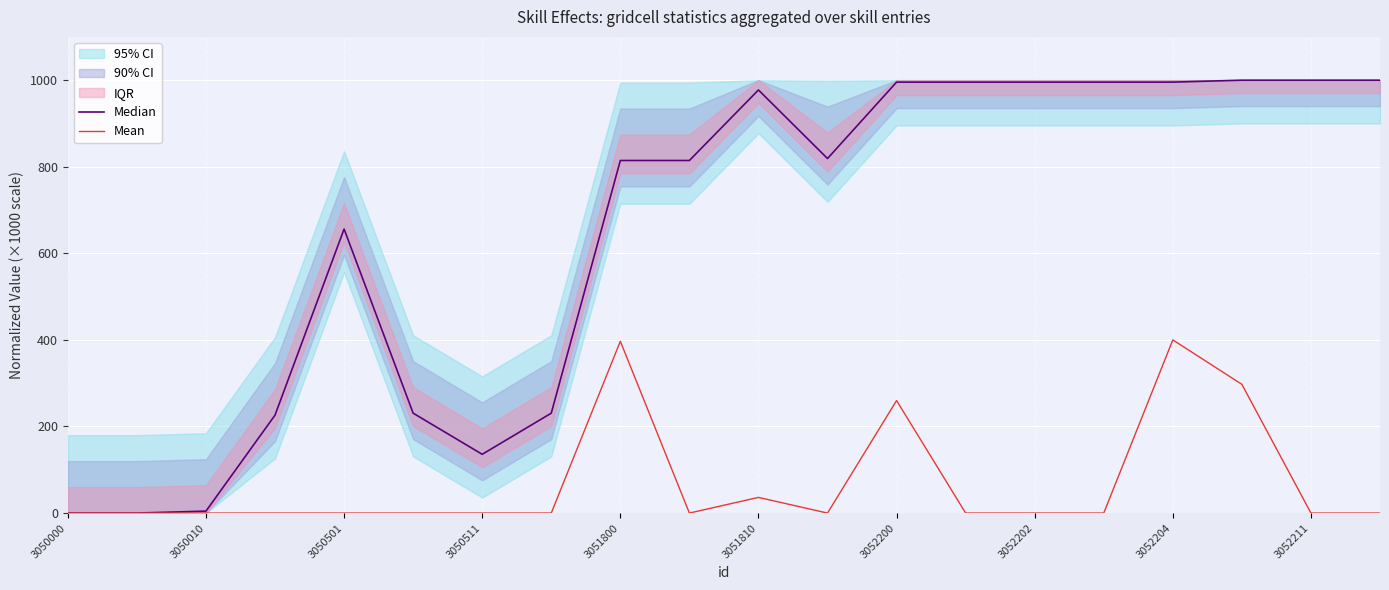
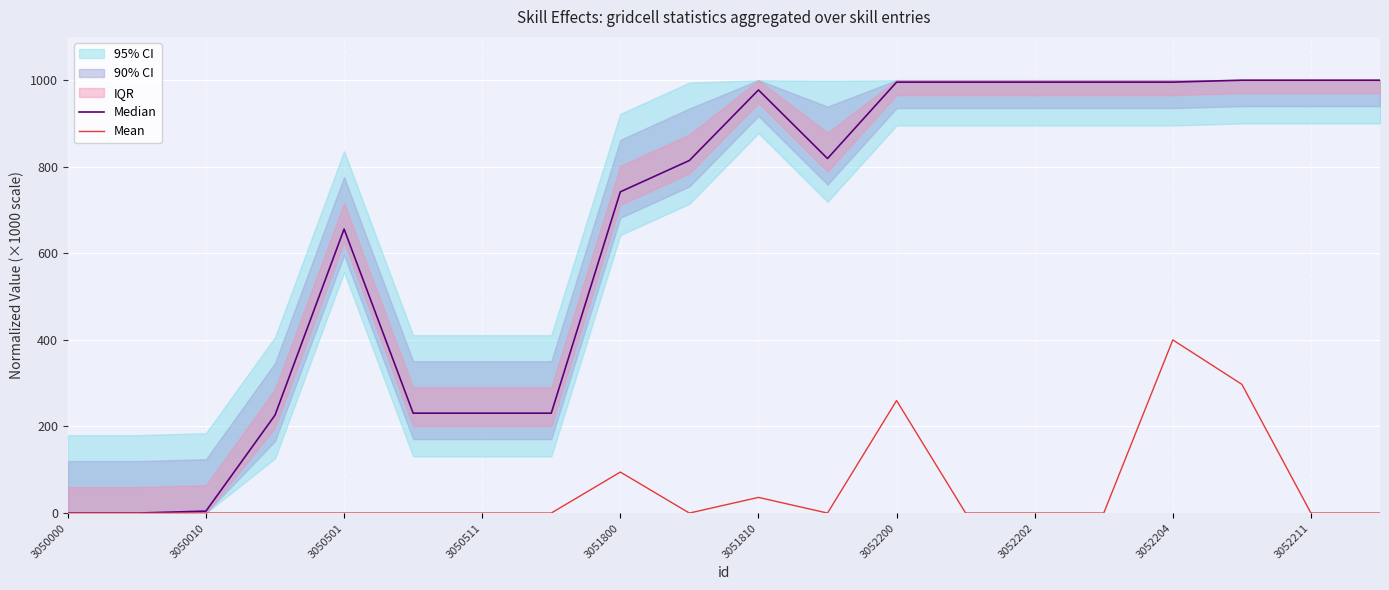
  {
    "Median": {
      "3050501": 660,
-     "3050511": 140,
-     "3051800": 810,
+     "3050511": 230,
+     "3051800": 740,
      "3051810": 980
    },
    "Mean": {
      "3050501": 0,
      "3050511": 0,
-     "3051800": 400,
+     "3051800": 90,
      "3051810": 40,
      "3052200": 260,
      "3052202": 0,
      "3052204": 400,
      "3052211": 0
    },
    "IQR": {
      "3050000": 60,
      "3050010": 60
    }
  }
